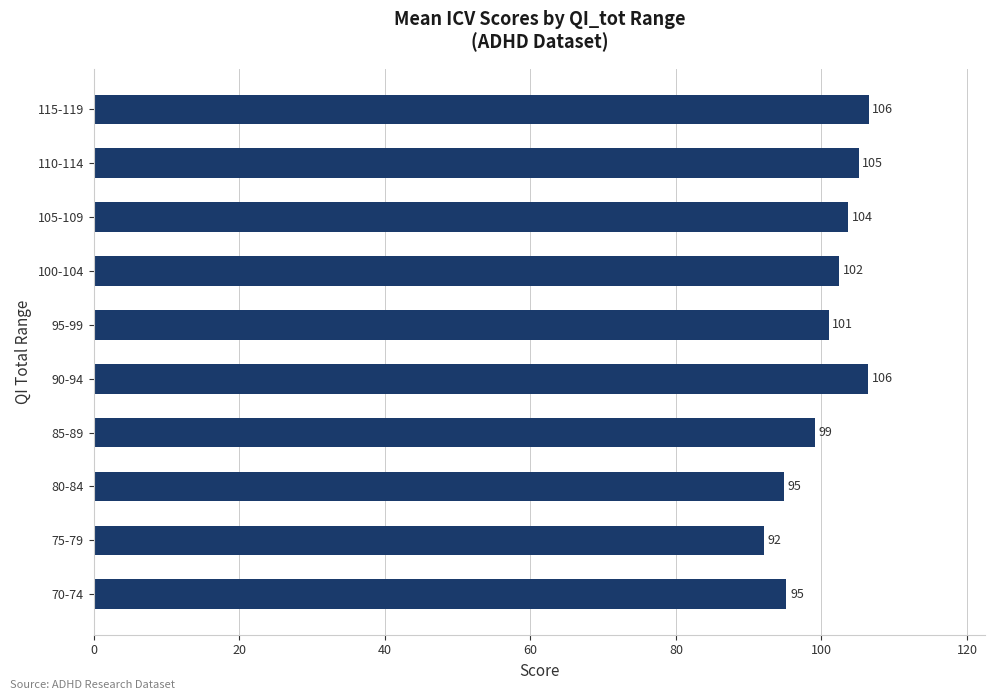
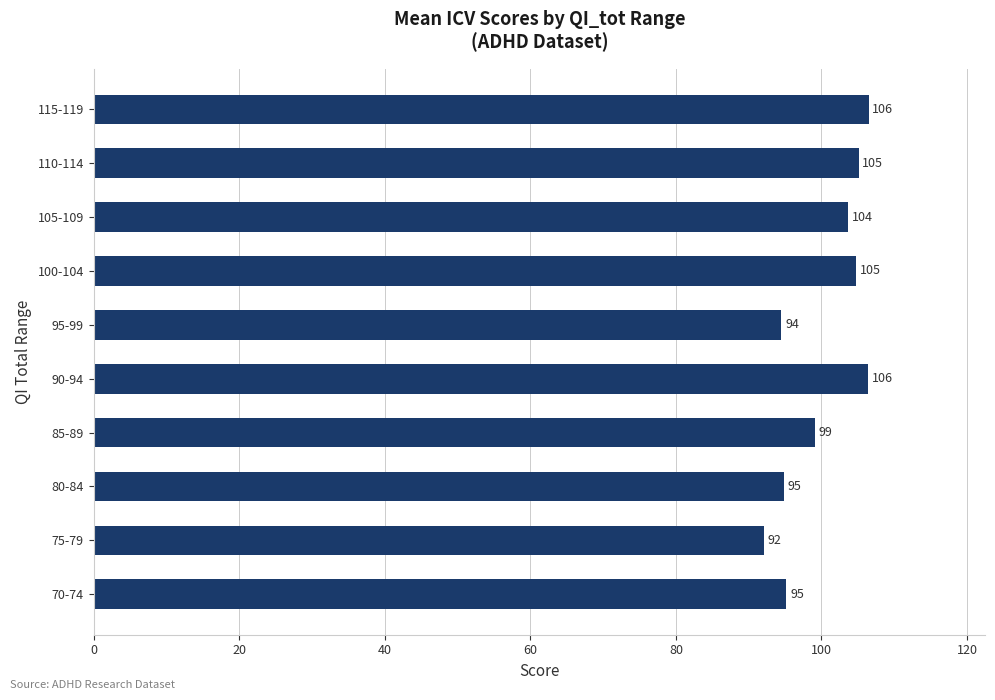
  {
    "115-119": 106,
    "110-114": 105,
    "105-109": 104,
-   "100-104": 102,
-   "95-99": 101,
+   "100-104": 105,
+   "95-99": 94,
    "90-94": 106,
    "85-89": 99,
    "80-84": 95,
    "75-79": 92,
    "70-74": 95
  }
